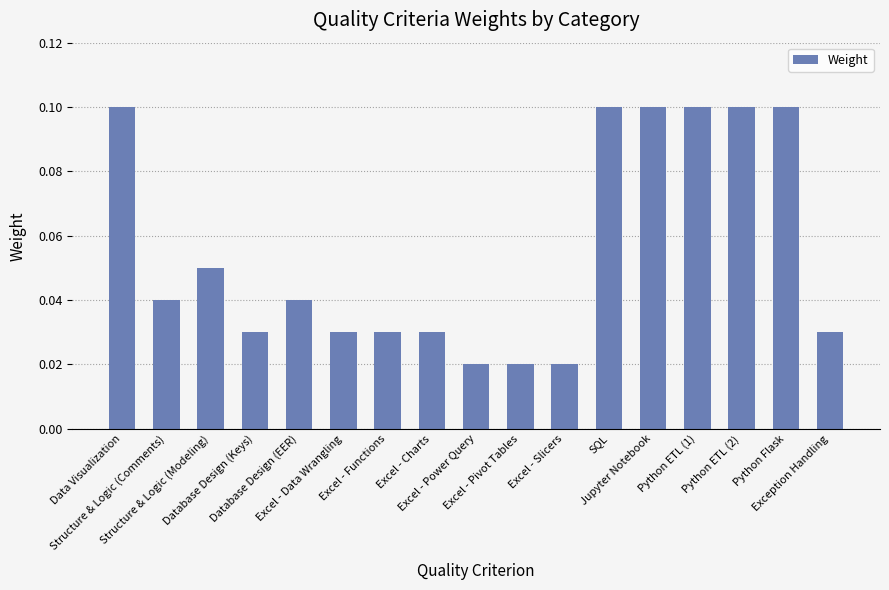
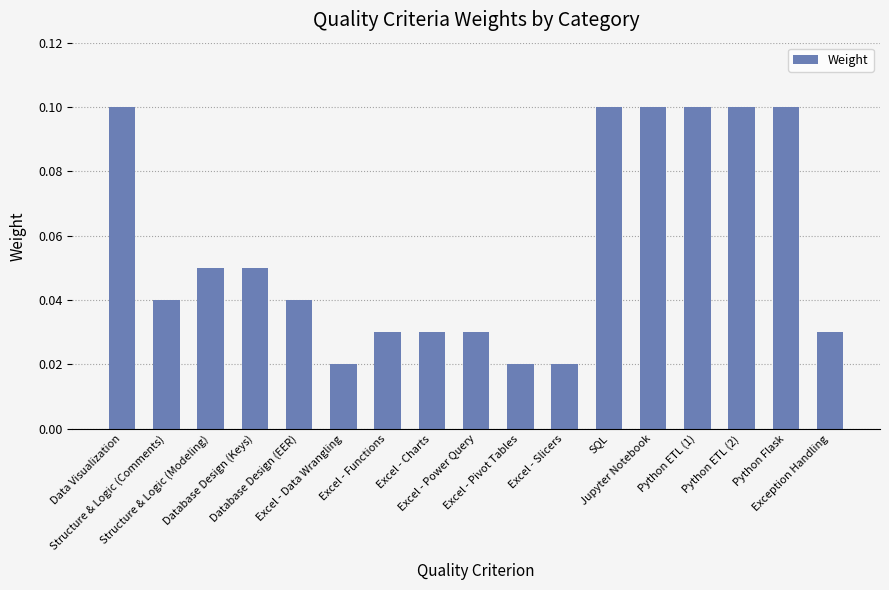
  {
    "Data Visualization": 0.10,
    "Structure & Logic (Comments)": 0.04,
    "Structure & Logic (Modeling)": 0.05,
-   "Database Design (Keys)": 0.03,
+   "Database Design (Keys)": 0.05,
    "Database Design (EER)": 0.04,
-   "Excel - Data Wrangling": 0.03,
+   "Excel - Data Wrangling": 0.02,
    "Excel - Functions": 0.03,
    "Excel - Charts": 0.03,
-   "Excel - Power Query": 0.02,
+   "Excel - Power Query": 0.03,
    "Excel - Pivot Tables": 0.02,
    "Excel - Slicers": 0.02,
    "SQL": 0.10,
    "Jupyter Notebook": 0.10,
    "Python ETL (1)": 0.10,
    "Python ETL (2)": 0.10,
    "Python Flask": 0.10,
    "Exception Handling": 0.03
  }
